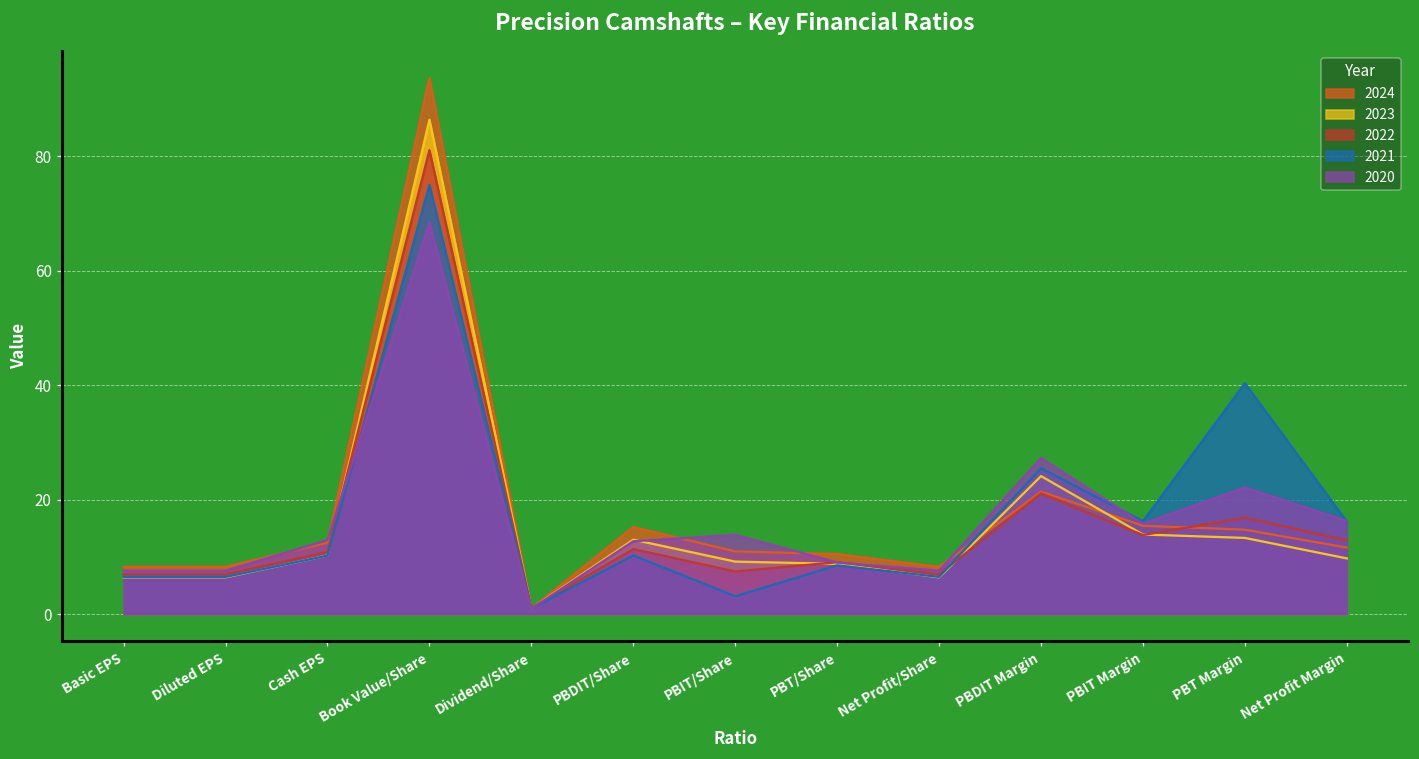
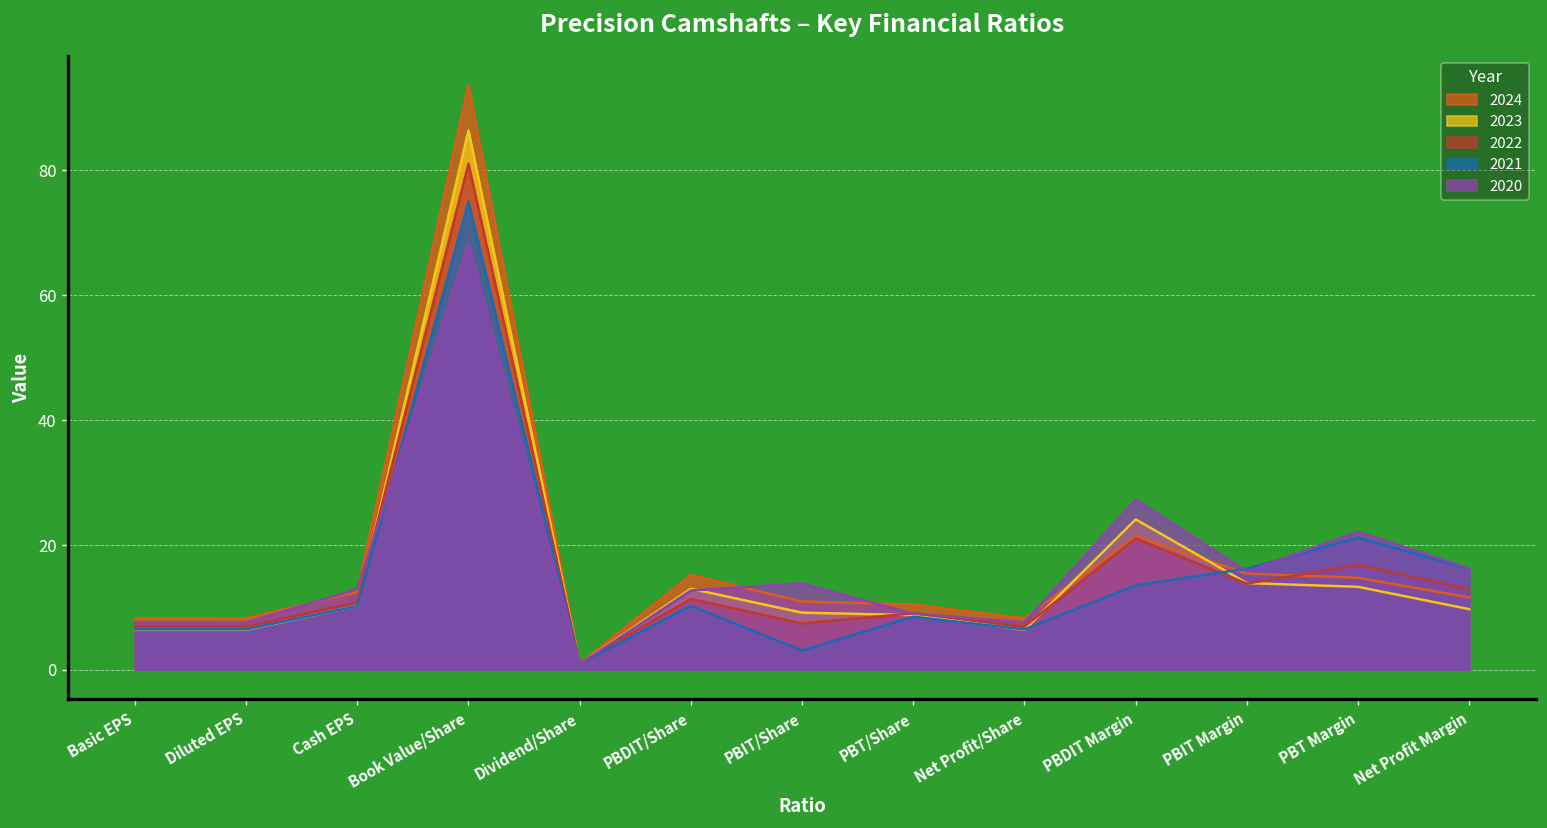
  {
    "2023": {
      "Book Value/Share": 86,
      "PBIT/Share": 9,
      "PBDIT Margin": 24,
      "PBT Margin": 13,
      "Net Profit Margin": 10
    },
    "2021": {
      "Book Value/Share": 75,
      "PBDIT/Share": 10,
      "PBIT/Share": 3,
-     "PBDIT Margin": 25,
-     "PBT Margin": 40
+     "PBDIT Margin": 14,
+     "PBT Margin": 21
    },
    "2020": {
      "Basic EPS": 8,
      "Diluted EPS": 8,
      "Book Value/Share": 68,
      "PBIT/Share": 14,
      "Net Profit/Share": 8,
      "PBDIT Margin": 27,
      "PBT Margin": 22
    }
  }
